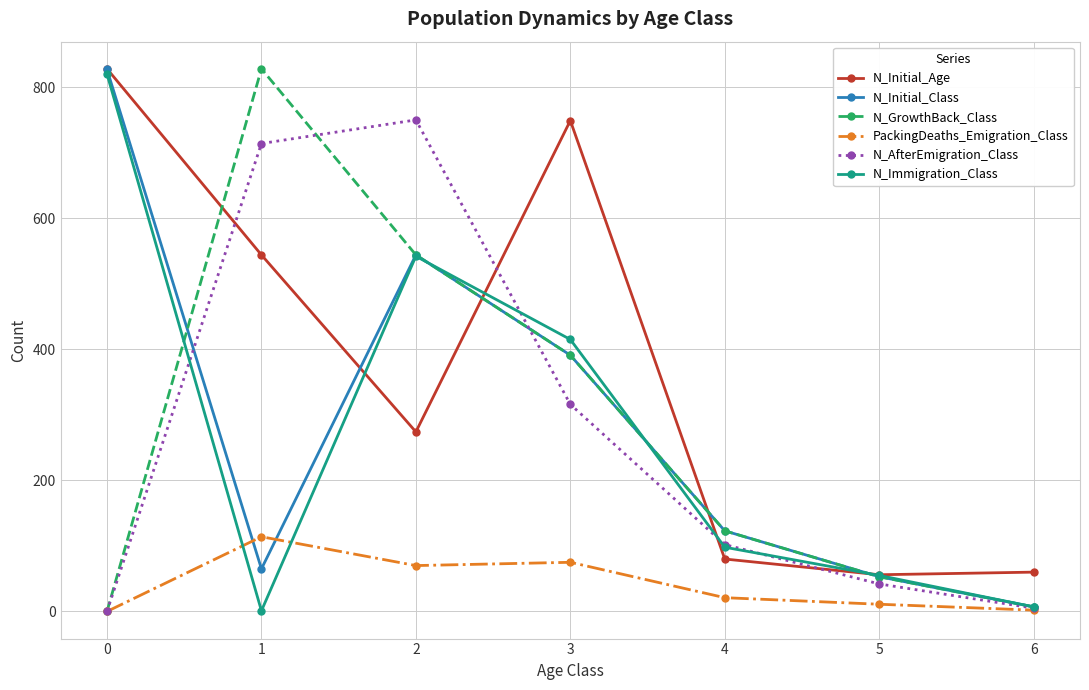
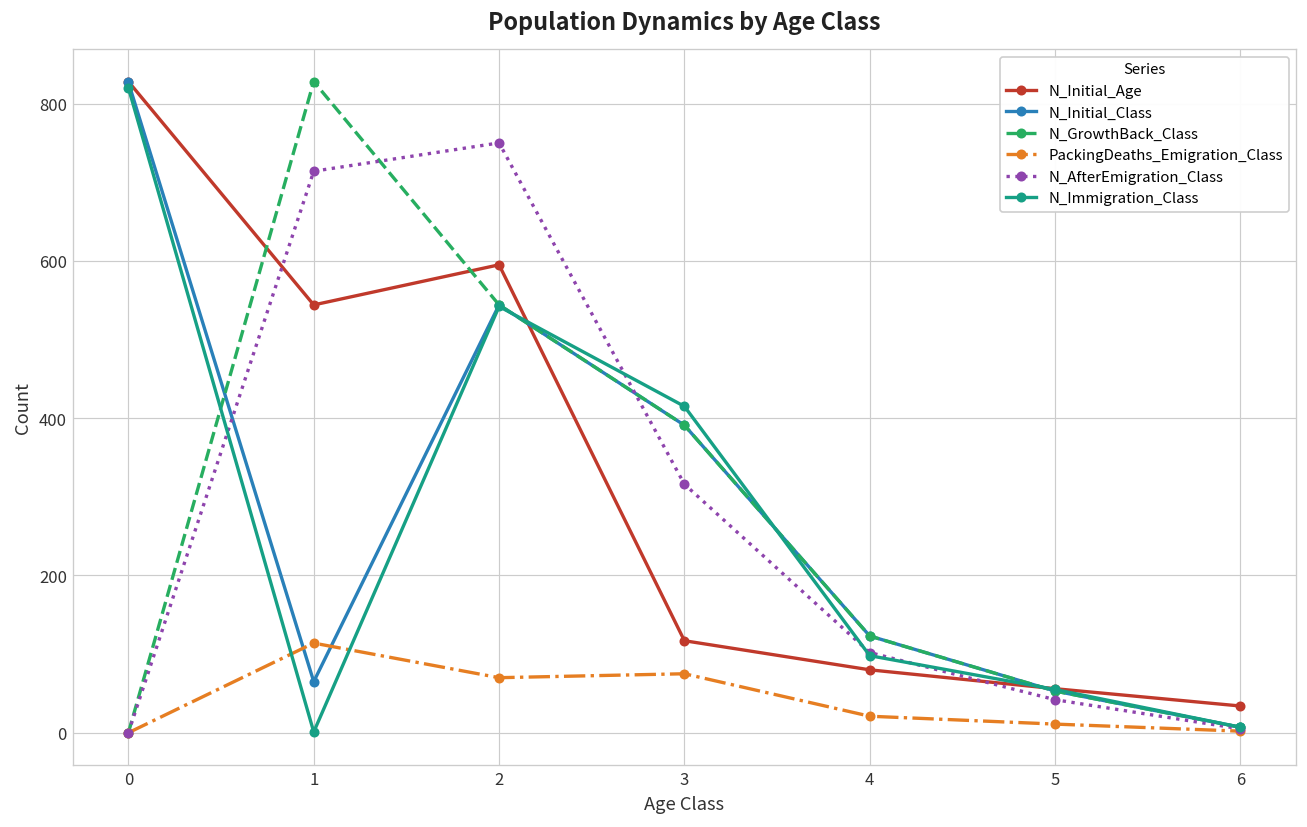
  {
    "N_Initial_Age": {
      "1": 540,
-     "2": 270,
-     "3": 750,
+     "2": 600,
+     "3": 120,
      "4": 80,
-     "6": 60
+     "6": 30
    },
    "N_Initial_Class": {
      "1": 70
    },
    "PackingDeaths_Emigration_Class": {
      "1": 110,
      "2": 70,
      "3": 80,
      "4": 20,
      "5": 10
    },
    "N_AfterEmigration_Class": {
      "1": 710,
      "2": 750,
      "3": 320,
      "4": 100,
      "5": 40
    }
  }
